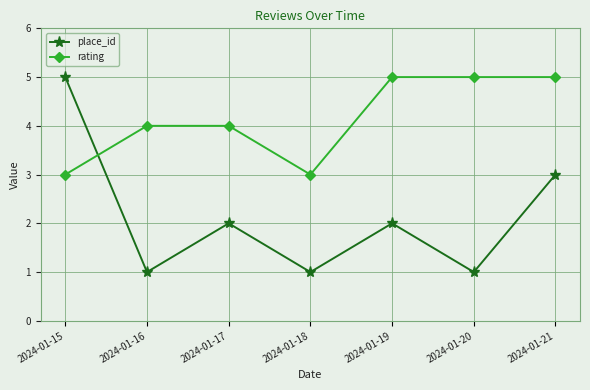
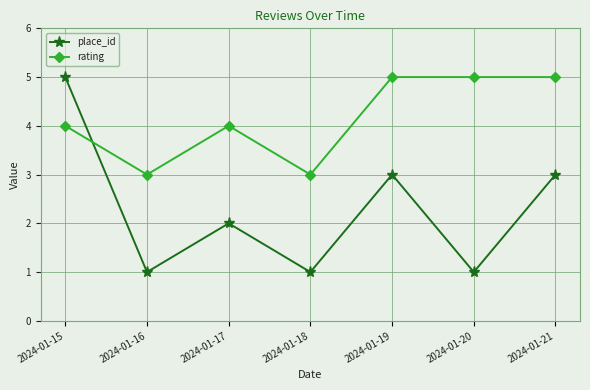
  {
    "place_id": {
      "2024-01-15": 5,
      "2024-01-16": 1,
      "2024-01-17": 2,
      "2024-01-18": 1,
-     "2024-01-19": 2,
+     "2024-01-19": 3,
      "2024-01-20": 1,
      "2024-01-21": 3
    },
    "rating": {
-     "2024-01-15": 3,
-     "2024-01-16": 4,
+     "2024-01-15": 4,
+     "2024-01-16": 3,
      "2024-01-17": 4,
      "2024-01-18": 3,
      "2024-01-19": 5,
      "2024-01-20": 5,
      "2024-01-21": 5
    }
  }
